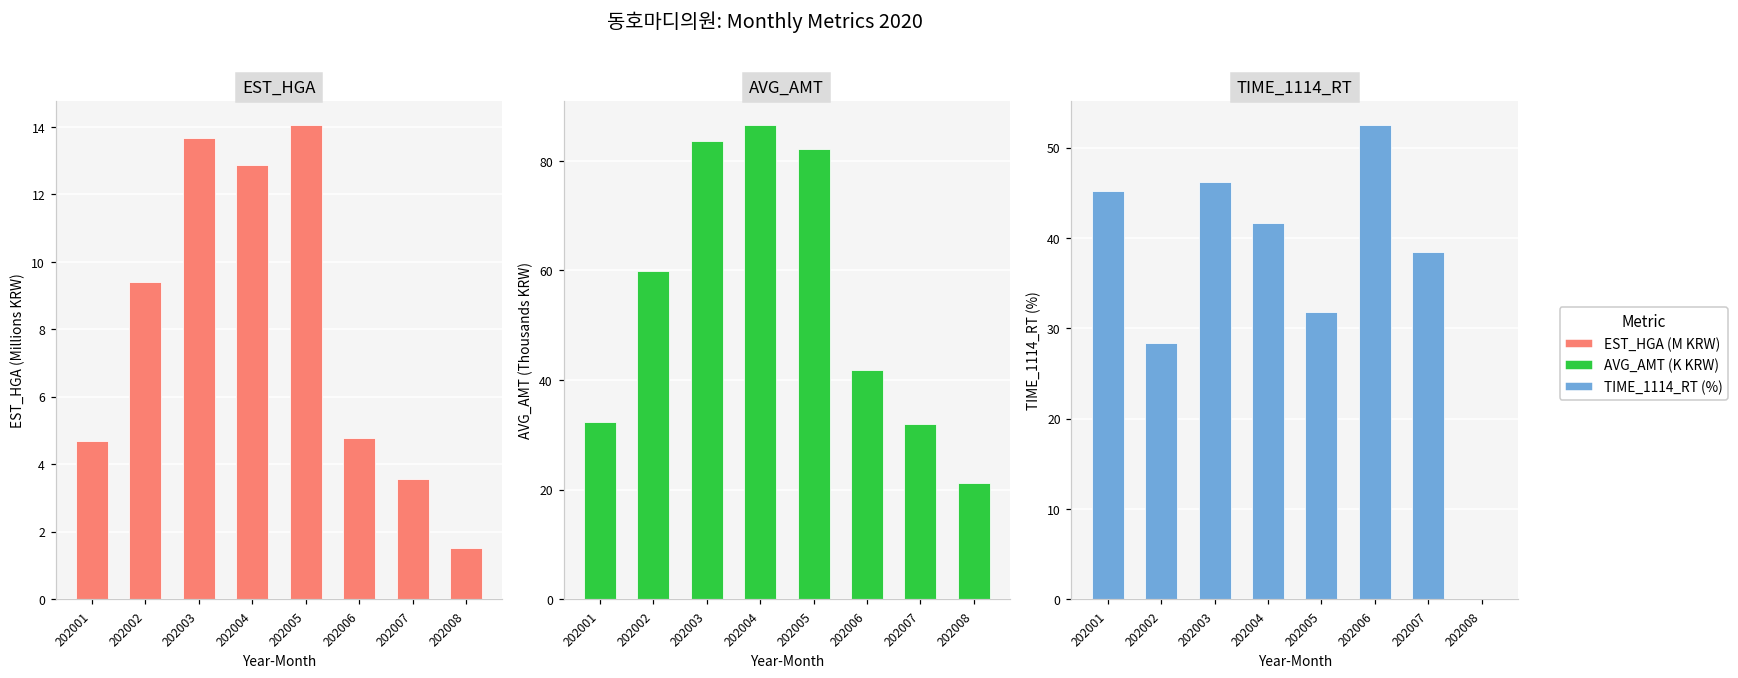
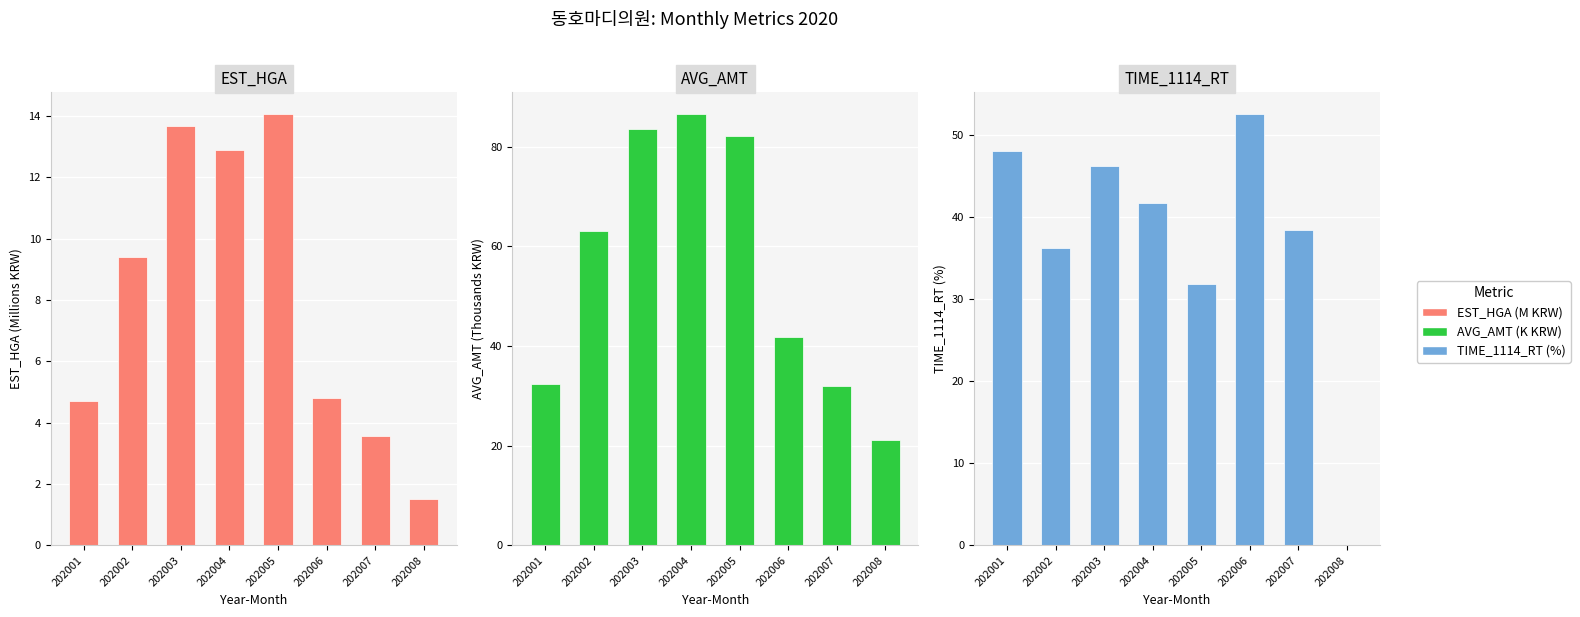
  {
    "EST_HGA": {
      "202001": 4.7,
      "202002": 9.4,
      "202003": 13.7,
      "202004": 12.9,
      "202005": 14.1,
      "202006": 4.8,
      "202007": 3.6,
      "202008": 1.5
    },
    "AVG_AMT": {
      "202001": 32,
-     "202002": 60,
+     "202002": 63,
      "202003": 84,
      "202004": 87,
      "202005": 82,
      "202006": 42,
      "202007": 32,
      "202008": 21
    },
    "TIME_1114_RT": {
-     "202001": 45,
-     "202002": 28,
+     "202001": 48,
+     "202002": 36,
      "202003": 46,
      "202004": 42,
      "202005": 32,
      "202006": 53,
      "202007": 38,
      "202008": 0
    }
  }
